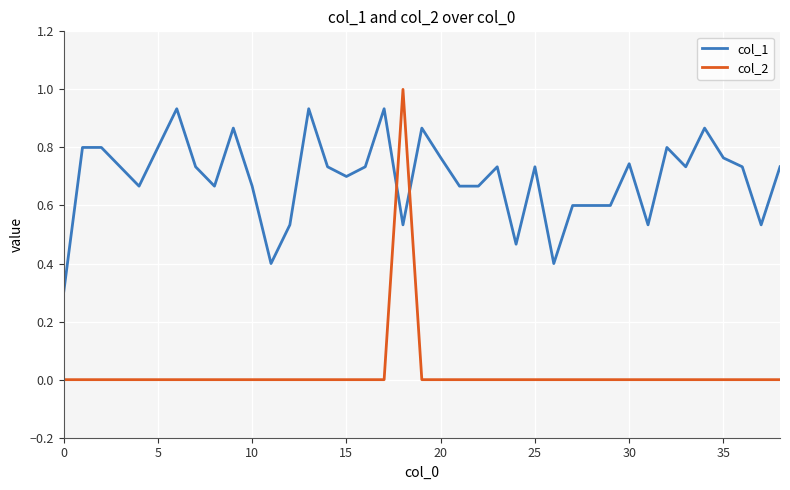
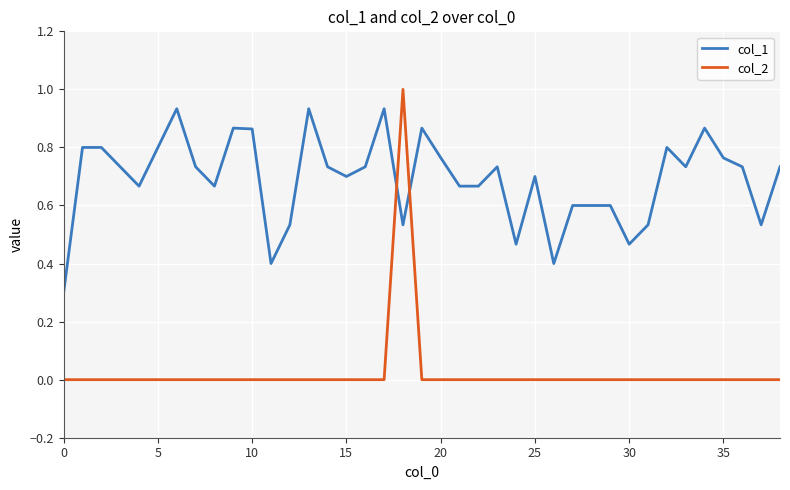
  {
    "col_1": {
      "0": 0.30,
      "5": 0.80,
-     "10": 0.67,
+     "10": 0.86,
      "15": 0.70,
      "20": 0.76,
-     "25": 0.73,
-     "30": 0.74,
+     "25": 0.70,
+     "30": 0.47,
      "35": 0.76
    },
    "col_2": {
      "0": 0.00,
      "5": 0.00,
      "10": 0.00,
      "15": 0.00,
      "20": 0.00,
      "25": 0.00,
      "30": 0.00,
      "35": 0.00
    }
  }
